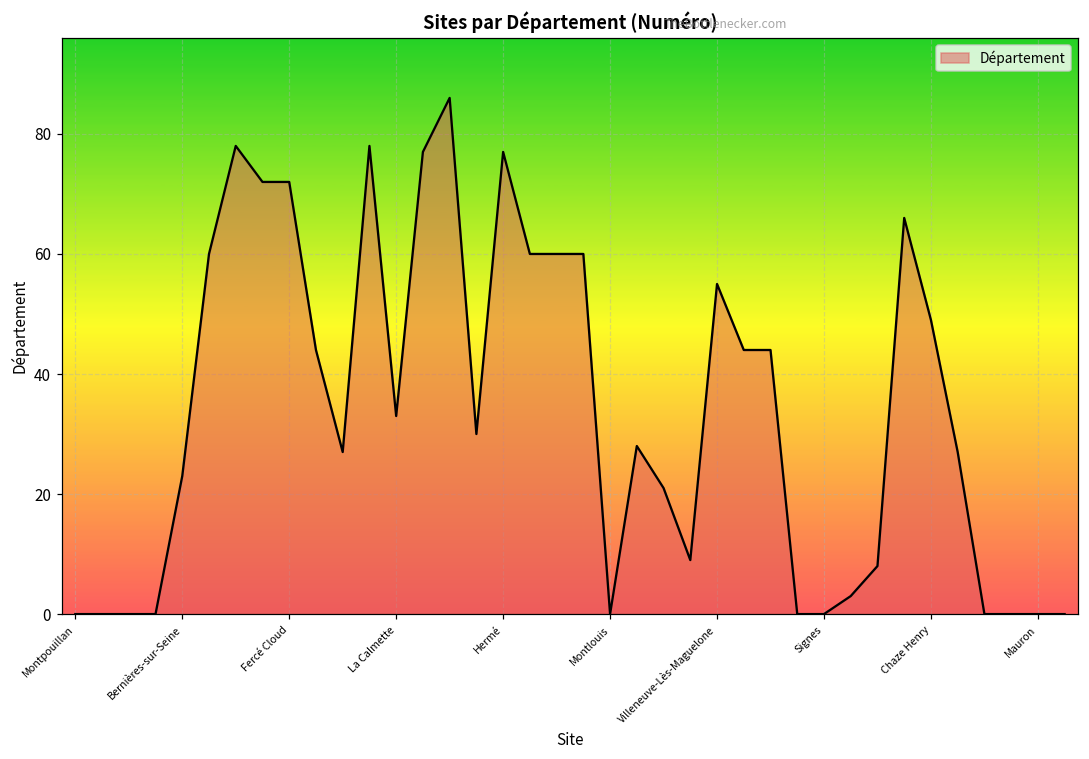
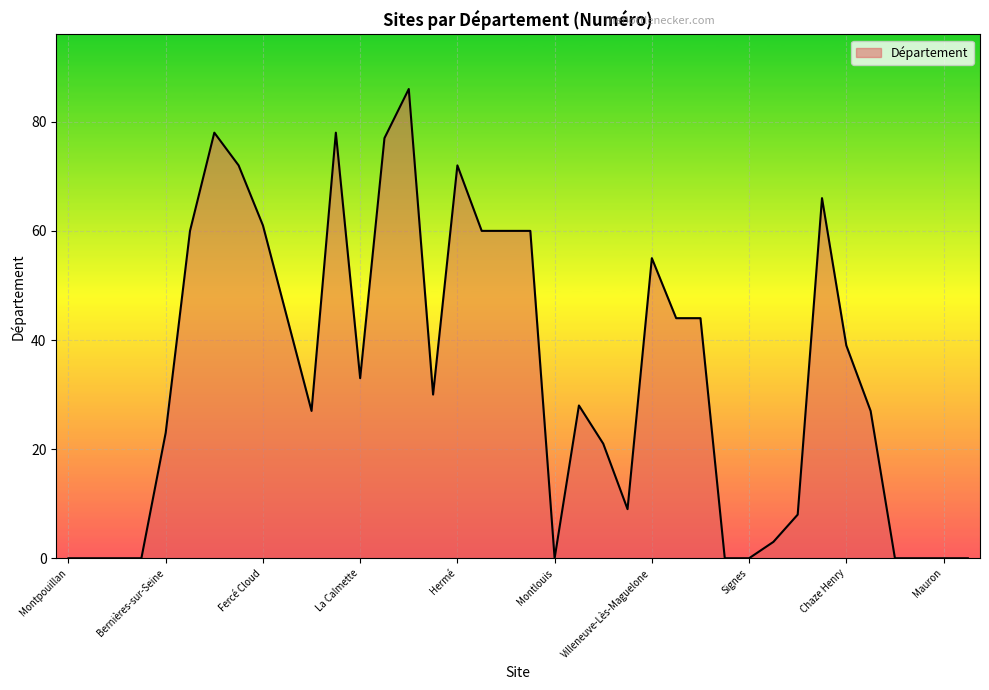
  {
    "Montpouillan": 0,
    "Bernières-sur-Seine": 23,
-   "Fercé Cloud": 72,
+   "Fercé Cloud": 61,
    "La Calmette": 33,
-   "Hermé": 77,
+   "Hermé": 72,
    "Montlouis": 0,
    "Villeneuve-Lès-Maguelone": 55,
    "Signes": 0,
-   "Chaze Henry": 49,
+   "Chaze Henry": 39,
    "Mauron": 0
  }
